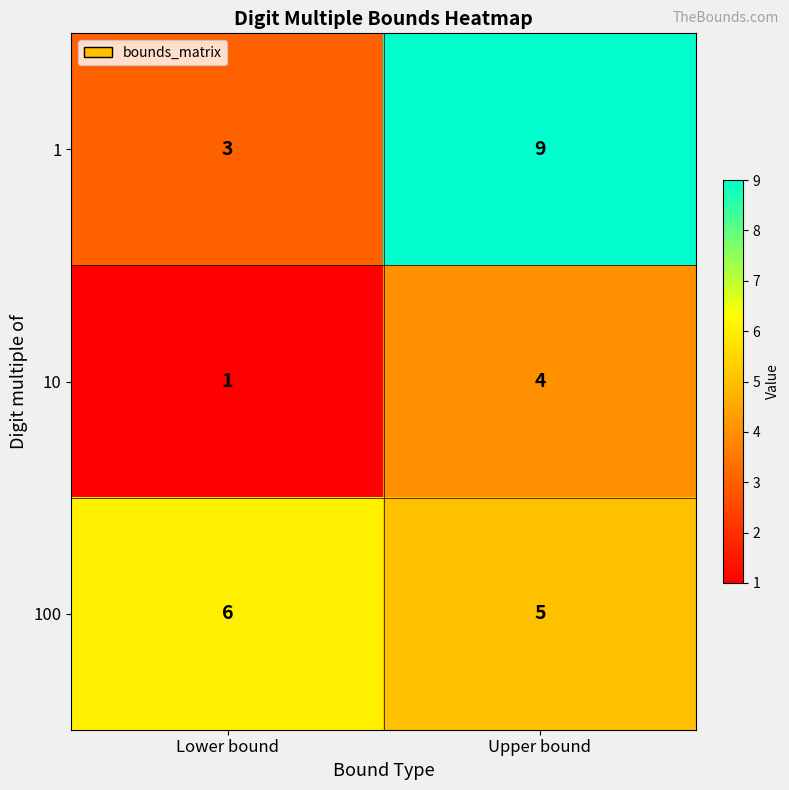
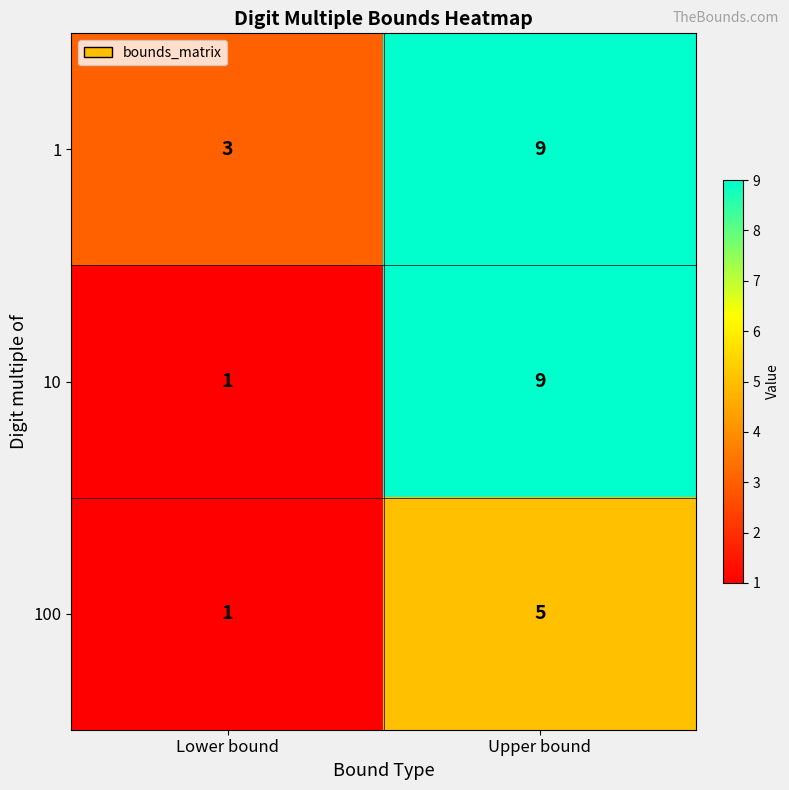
  {
    "1": {
      "Lower bound": 3,
      "Upper bound": 9
    },
    "10": {
      "Lower bound": 1,
-     "Upper bound": 4
+     "Upper bound": 9
    },
    "100": {
-     "Lower bound": 6,
+     "Lower bound": 1,
      "Upper bound": 5
    }
  }
